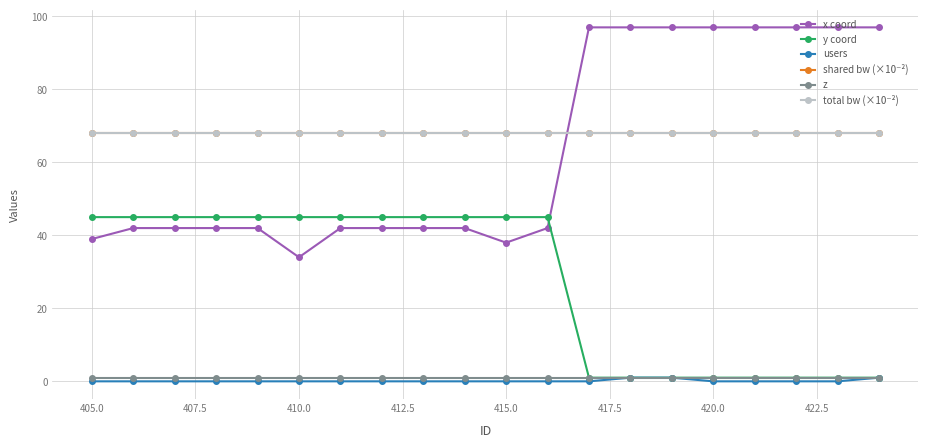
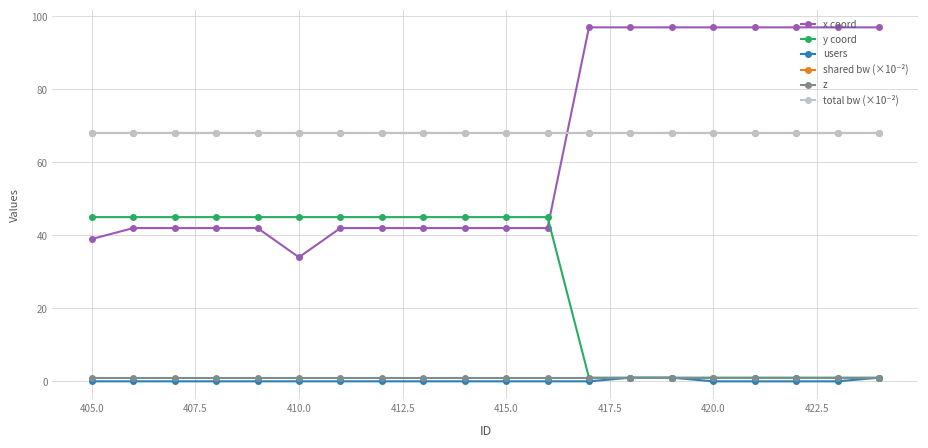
  {
    "x coord": {
      "405.0": 39,
      "410.0": 34,
-     "415.0": 38,
+     "415.0": 42,
      "420.0": 97
    },
    "y coord": {
      "405.0": 45,
      "410.0": 45,
      "415.0": 45
    },
    "users": {
      "405.0": 0,
      "410.0": 0,
      "415.0": 0,
      "420.0": 0
    },
    "total bw (×10⁻²)": {
      "405.0": 68,
      "410.0": 68,
      "415.0": 68,
      "420.0": 68
    },
    "z": {
      "405.0": 1,
      "410.0": 1,
      "415.0": 1
    }
  }
